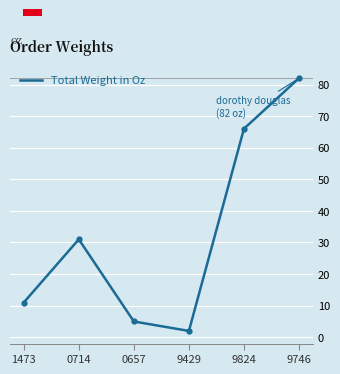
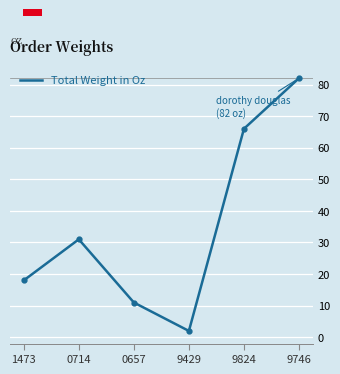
  {
-   "1473": 11,
+   "1473": 18,
    "0714": 31,
-   "0657": 5,
+   "0657": 11,
    "9429": 2,
    "9824": 66
  }
